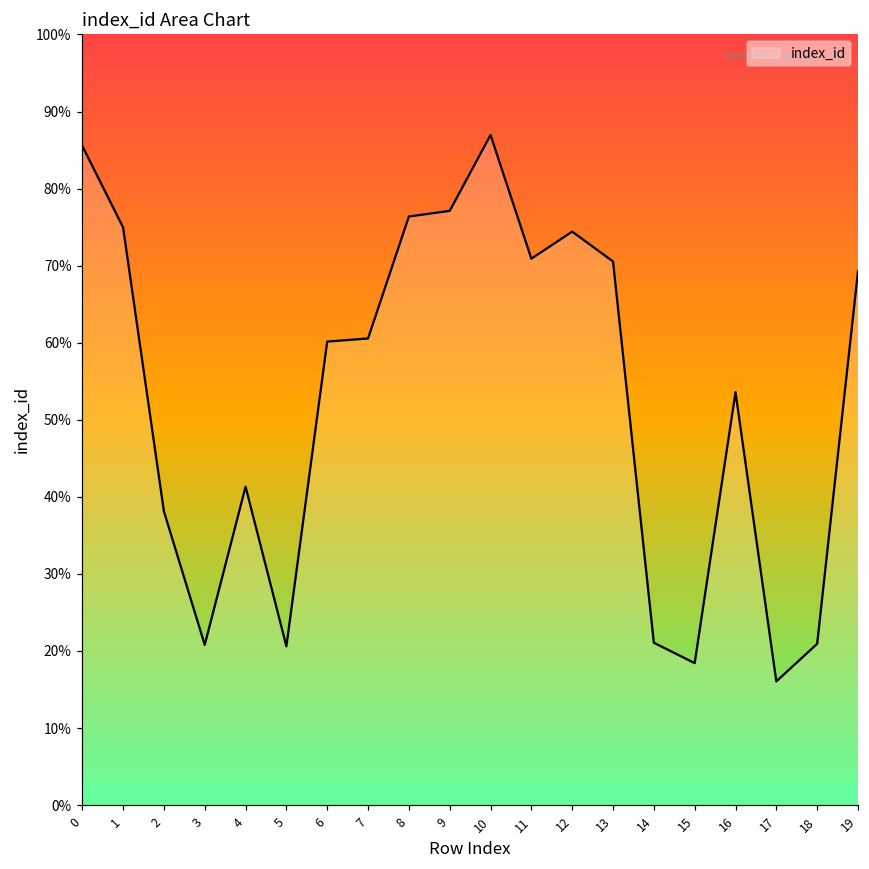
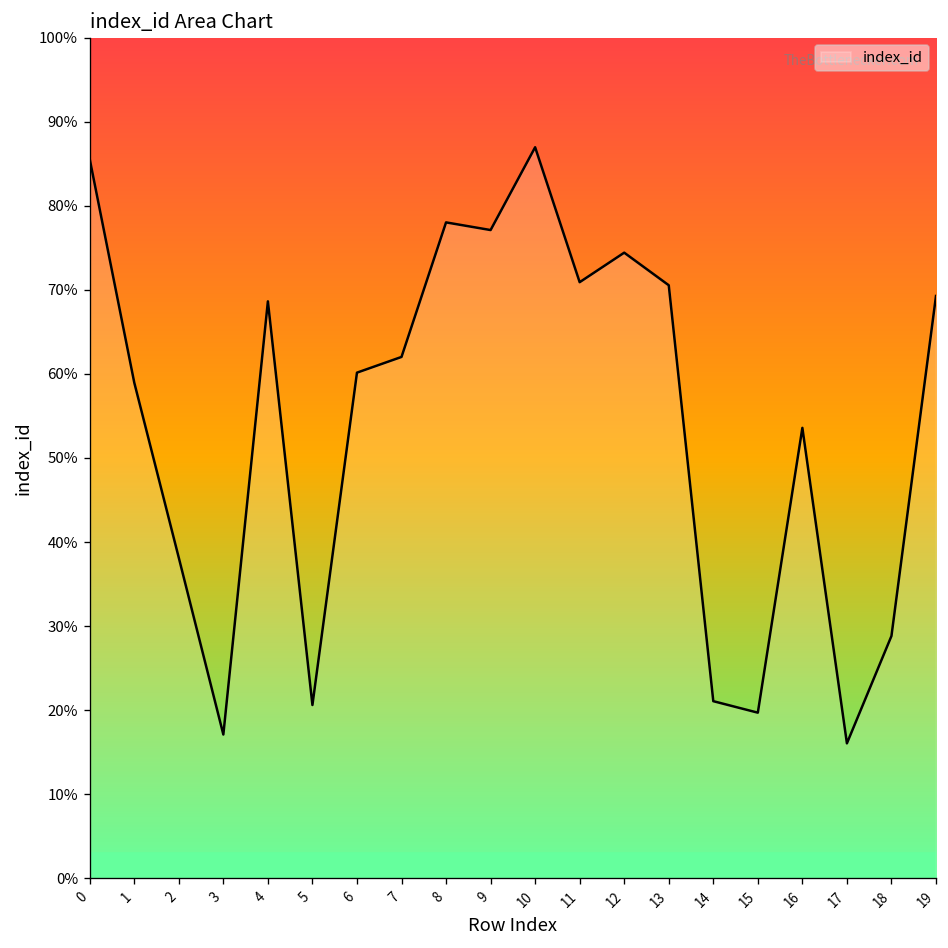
  {
    "0": "86%",
-   "1": "75%",
+   "1": "59%",
    "2": "38%",
-   "3": "21%",
-   "4": "41%",
+   "3": "17%",
+   "4": "69%",
    "5": "21%",
    "6": "60%",
-   "7": "61%",
-   "8": "76%",
+   "7": "62%",
+   "8": "78%",
    "9": "77%",
    "10": "87%",
    "11": "71%",
    "12": "74%",
    "13": "71%",
    "14": "21%",
-   "15": "18%",
+   "15": "20%",
    "16": "54%",
    "17": "16%",
-   "18": "21%",
+   "18": "29%",
    "19": "69%"
  }
